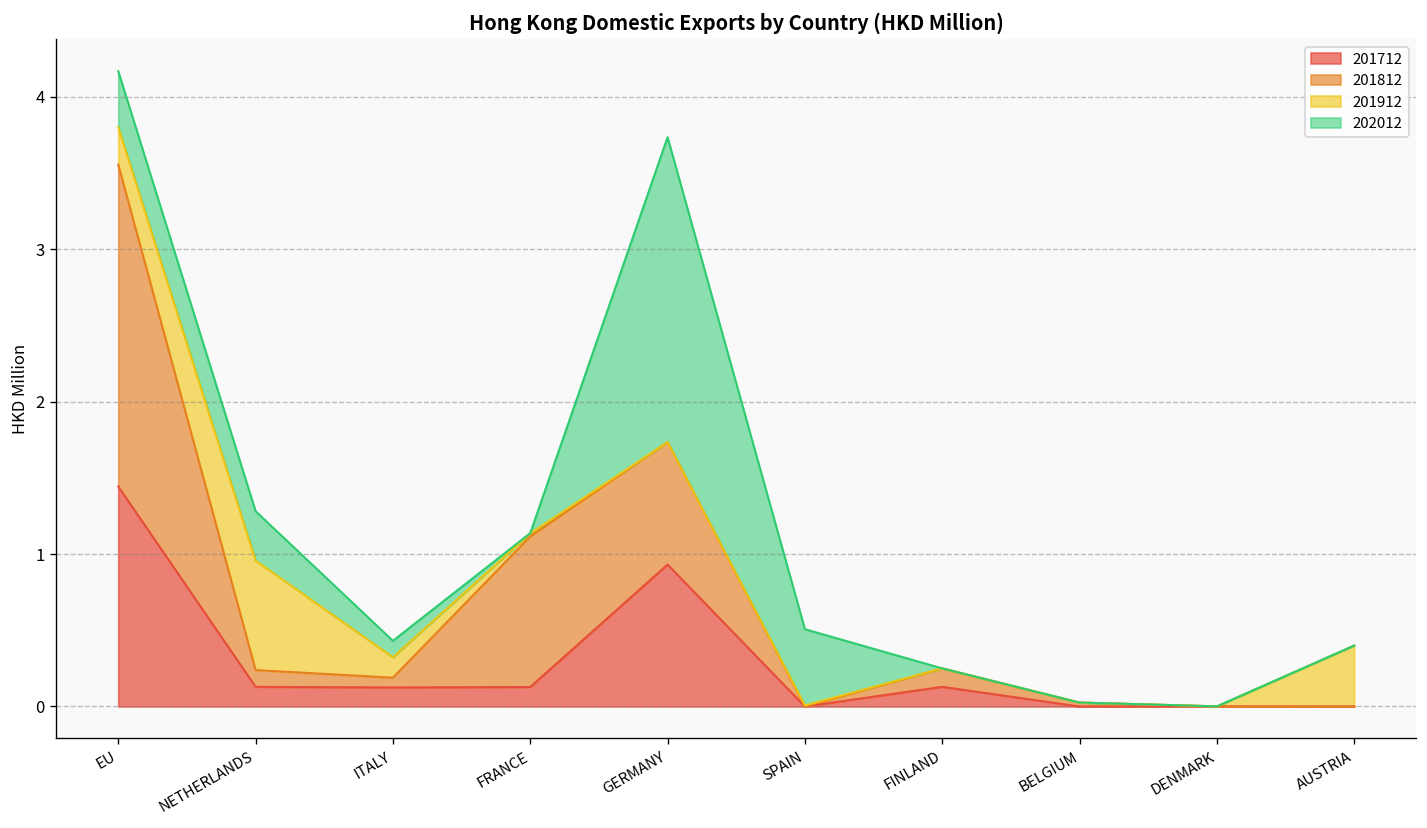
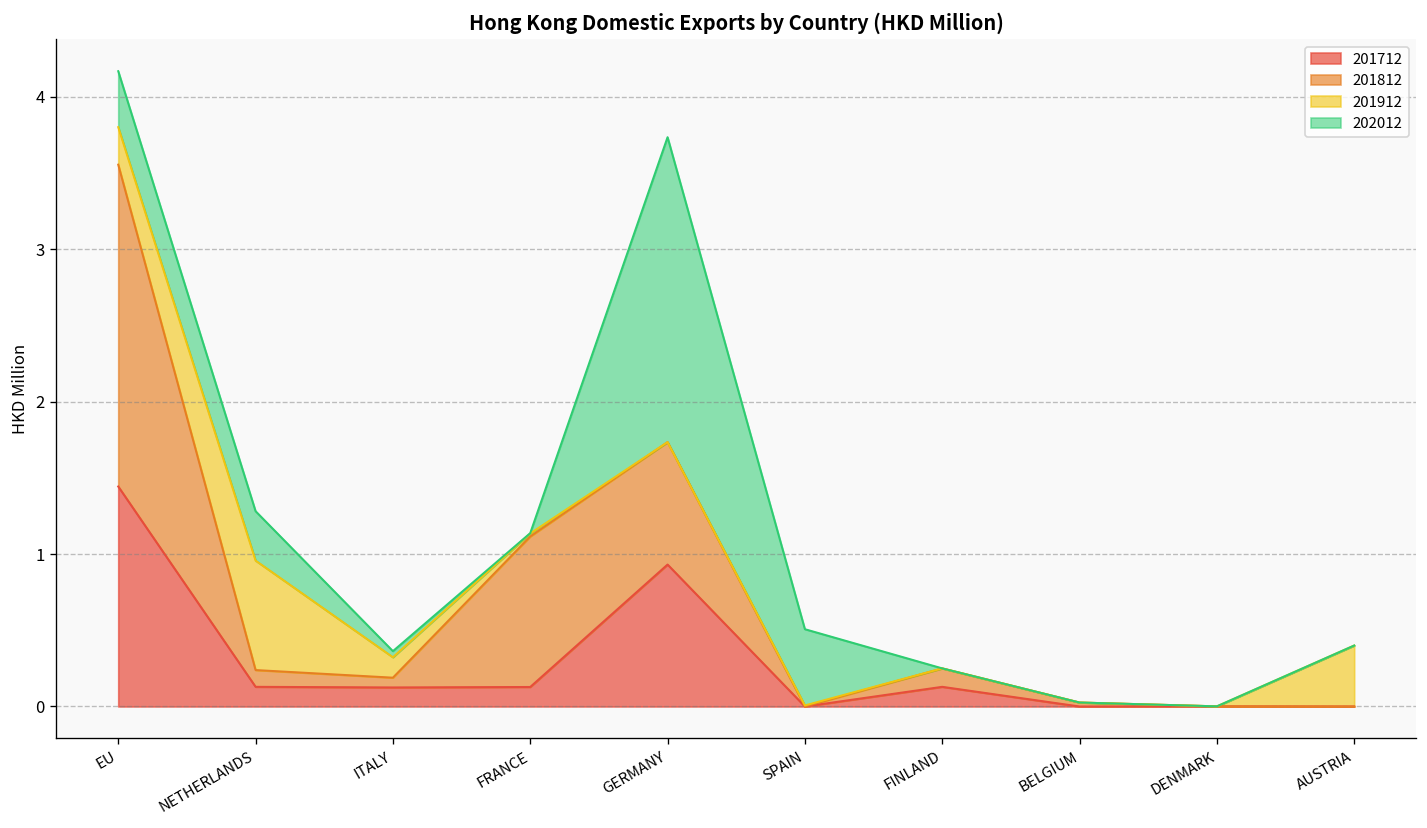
  {
    "201912": {
      "EU": 0.25,
      "NETHERLANDS": 0.72,
      "ITALY": 0.13
    },
    "202012": {
      "EU": 0.37,
      "NETHERLANDS": 0.32,
-     "ITALY": 0.11,
+     "ITALY": 0.04,
      "GERMANY": 2.00,
      "SPAIN": 0.50
    }
  }
